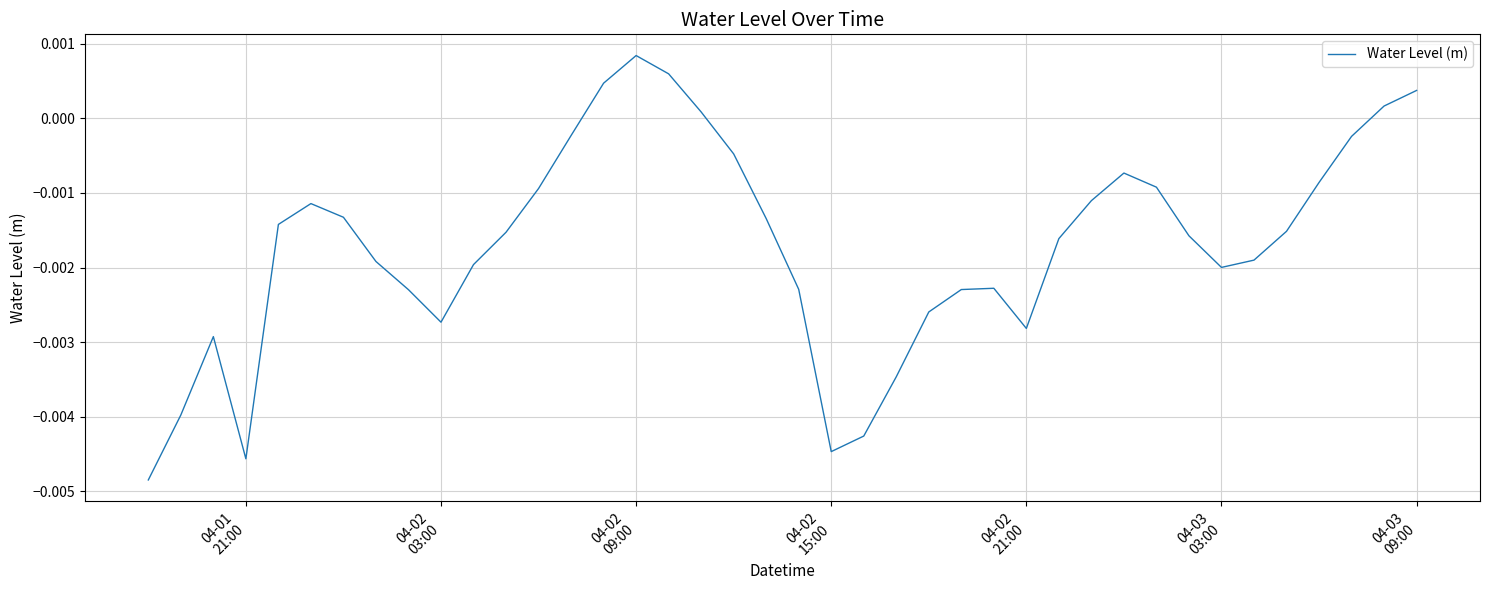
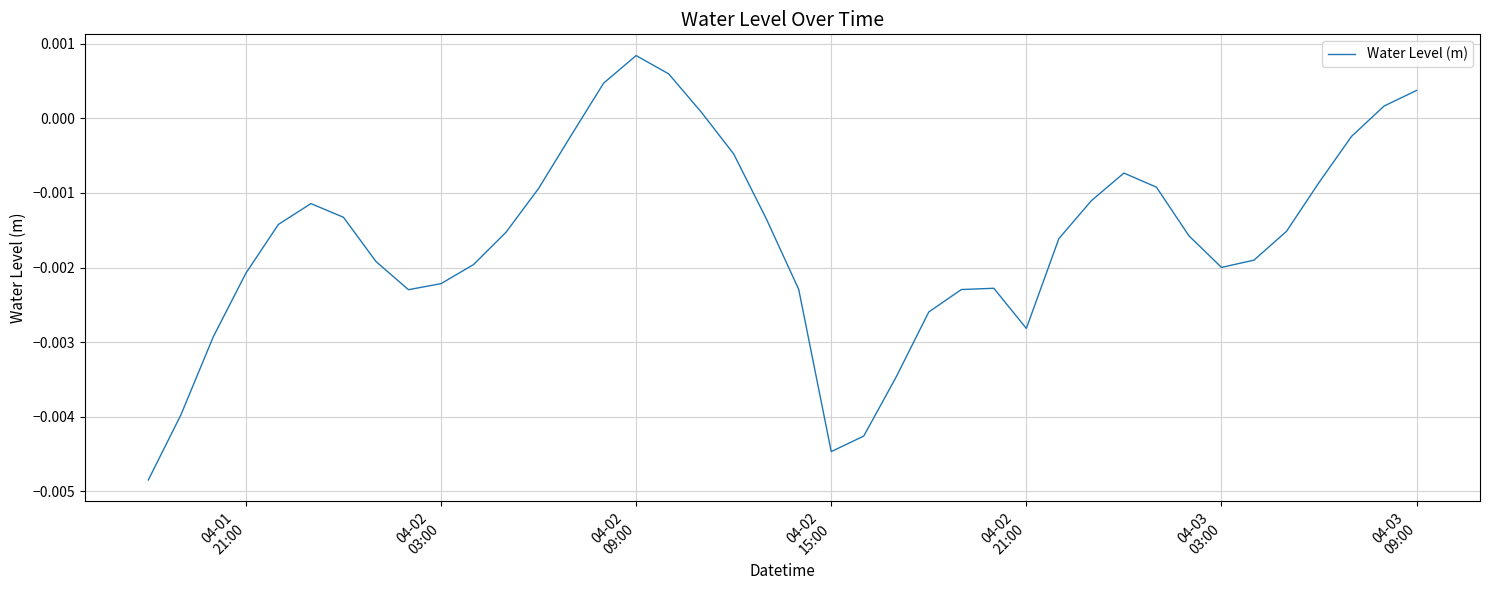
  {
-   "04-01 21:00": -0.0046,
-   "04-02 03:00": -0.0027,
+   "04-01 21:00": -0.0021,
+   "04-02 03:00": -0.0022,
    "04-02 09:00": 0.0008,
    "04-02 15:00": -0.0045,
    "04-02 21:00": -0.0028,
    "04-03 03:00": -0.0020,
    "04-03 09:00": 0.0004
  }
